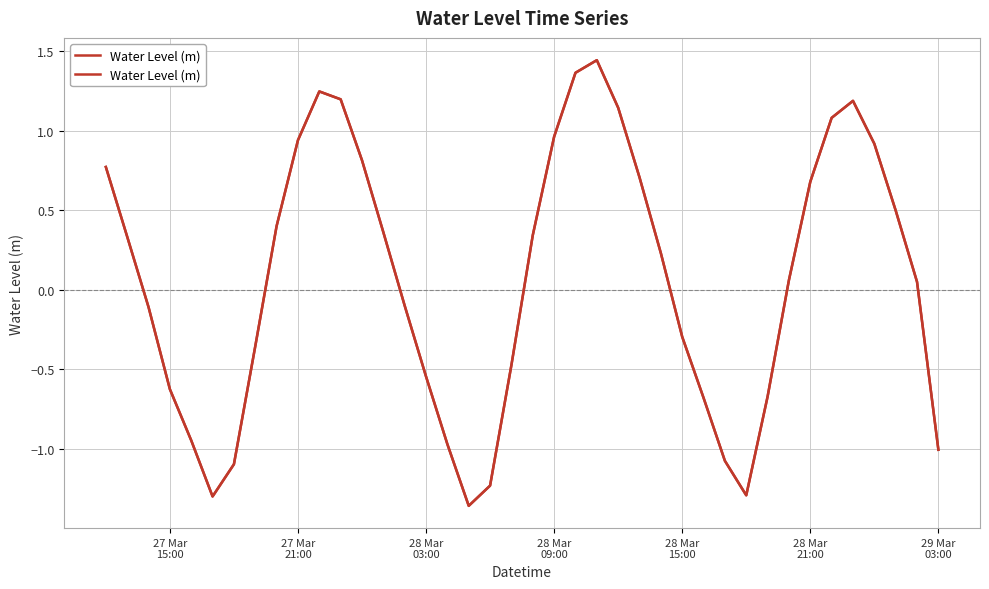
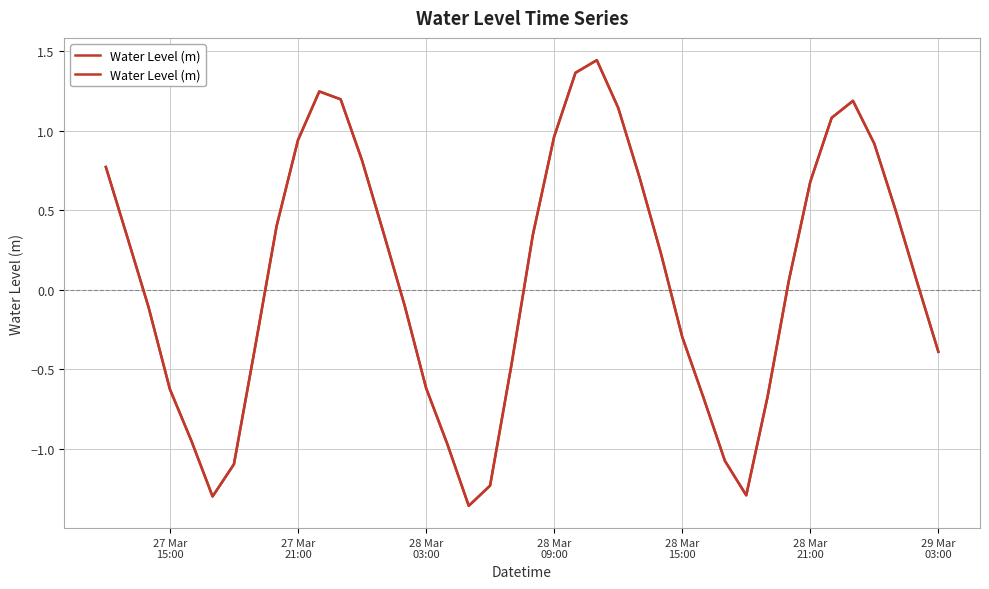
  {
    "27 Mar 15:00": -0.62,
    "27 Mar 21:00": 0.94,
-   "28 Mar 03:00": -0.54,
+   "28 Mar 03:00": -0.62,
    "28 Mar 09:00": 0.96,
    "28 Mar 15:00": -0.30,
    "28 Mar 21:00": 0.68,
-   "29 Mar 03:00": -1.00
+   "29 Mar 03:00": -0.39
  }
